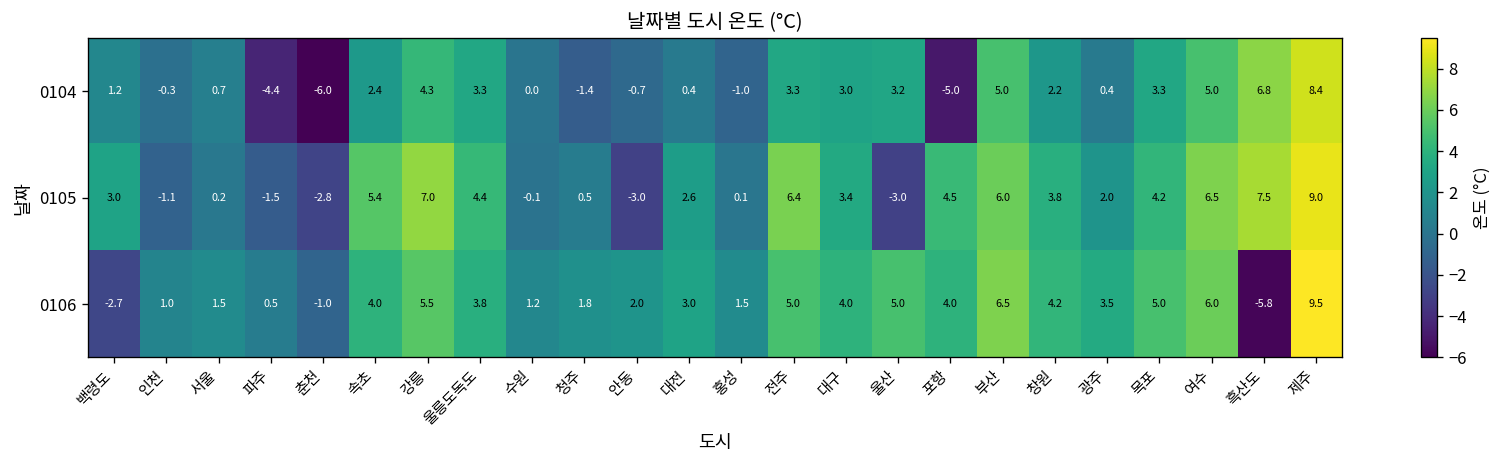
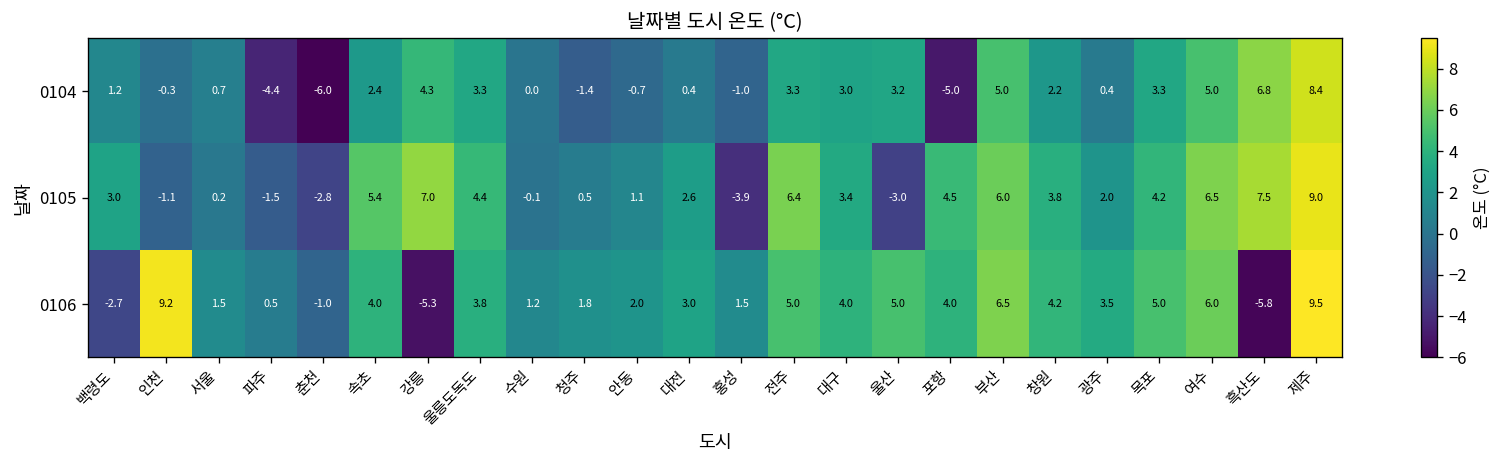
  {
    "0104": {
      "백령도": 1.2,
      "인천": -0.3,
      "서울": 0.7,
      "파주": -4.4,
      "춘천": -6.0,
      "속초": 2.4,
      "강릉": 4.3,
      "울릉도독도": 3.3,
      "수원": 0.0,
      "청주": -1.4,
      "안동": -0.7,
      "대전": 0.4,
      "홍성": -1.0,
      "전주": 3.3,
      "대구": 3.0,
      "울산": 3.2,
      "포항": -5.0,
      "부산": 5.0,
      "창원": 2.2,
      "광주": 0.4,
      "목포": 3.3,
      "여수": 5.0,
      "흑산도": 6.8,
      "제주": 8.4
    },
    "0105": {
      "백령도": 3.0,
      "인천": -1.1,
      "서울": 0.2,
      "파주": -1.5,
      "춘천": -2.8,
      "속초": 5.4,
      "강릉": 7.0,
      "울릉도독도": 4.4,
      "수원": -0.1,
      "청주": 0.5,
-     "안동": -3.0,
+     "안동": 1.1,
      "대전": 2.6,
-     "홍성": 0.1,
+     "홍성": -3.9,
      "전주": 6.4,
      "대구": 3.4,
      "울산": -3.0,
      "포항": 4.5,
      "부산": 6.0,
      "창원": 3.8,
      "광주": 2.0,
      "목포": 4.2,
      "여수": 6.5,
      "흑산도": 7.5,
      "제주": 9.0
    },
    "0106": {
      "백령도": -2.7,
-     "인천": 1.0,
+     "인천": 9.2,
      "서울": 1.5,
      "파주": 0.5,
      "춘천": -1.0,
      "속초": 4.0,
-     "강릉": 5.5,
+     "강릉": -5.3,
      "울릉도독도": 3.8,
      "수원": 1.2,
      "청주": 1.8,
      "안동": 2.0,
      "대전": 3.0,
      "홍성": 1.5,
      "전주": 5.0,
      "대구": 4.0,
      "울산": 5.0,
      "포항": 4.0,
      "부산": 6.5,
      "창원": 4.2,
      "광주": 3.5,
      "목포": 5.0,
      "여수": 6.0,
      "흑산도": -5.8,
      "제주": 9.5
    }
  }
